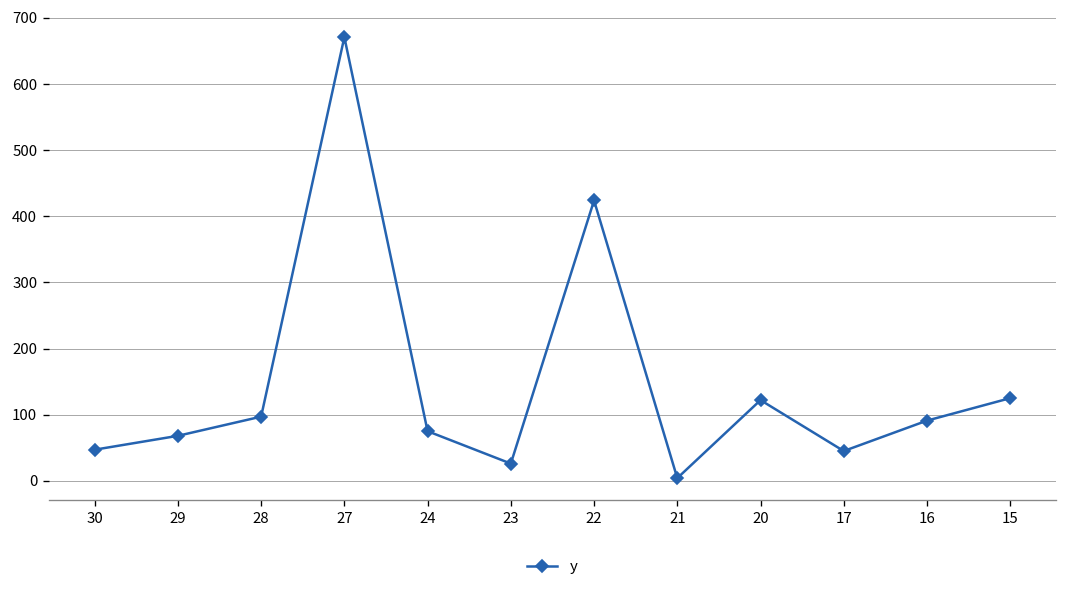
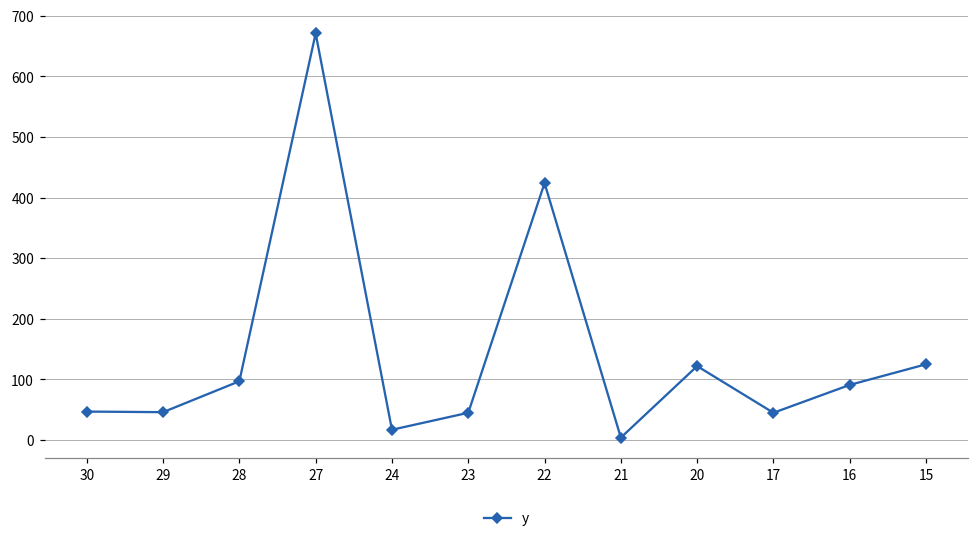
  {
    "30": 50,
-   "29": 70,
+   "29": 50,
    "28": 100,
    "27": 670,
-   "24": 80,
-   "23": 30,
+   "24": 20,
+   "23": 50,
    "22": 420,
    "21": 0,
    "20": 120,
    "17": 50,
    "16": 90,
    "15": 130
  }
